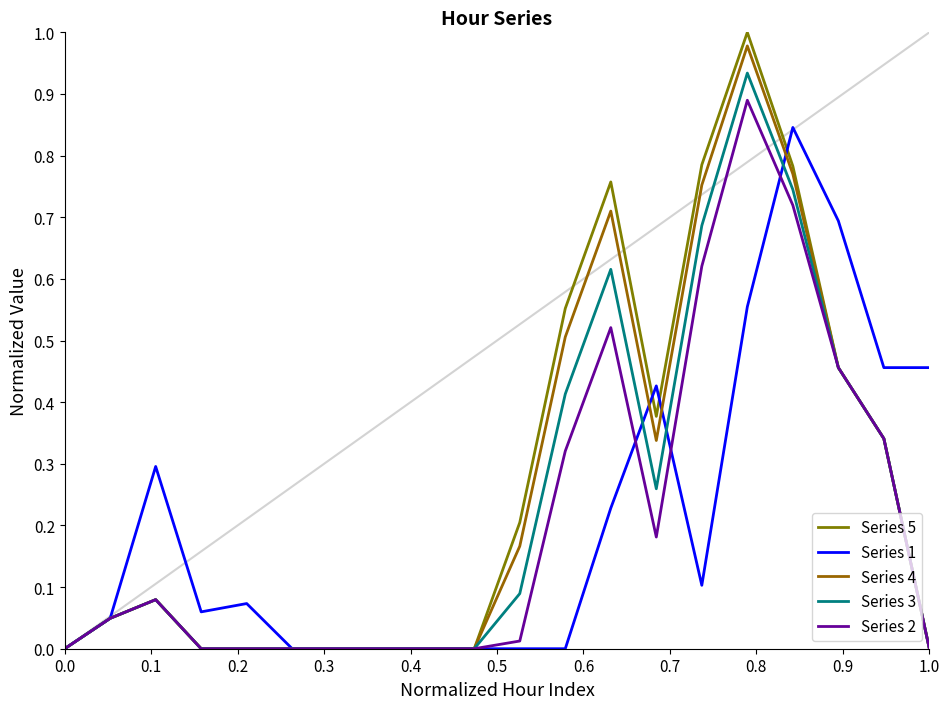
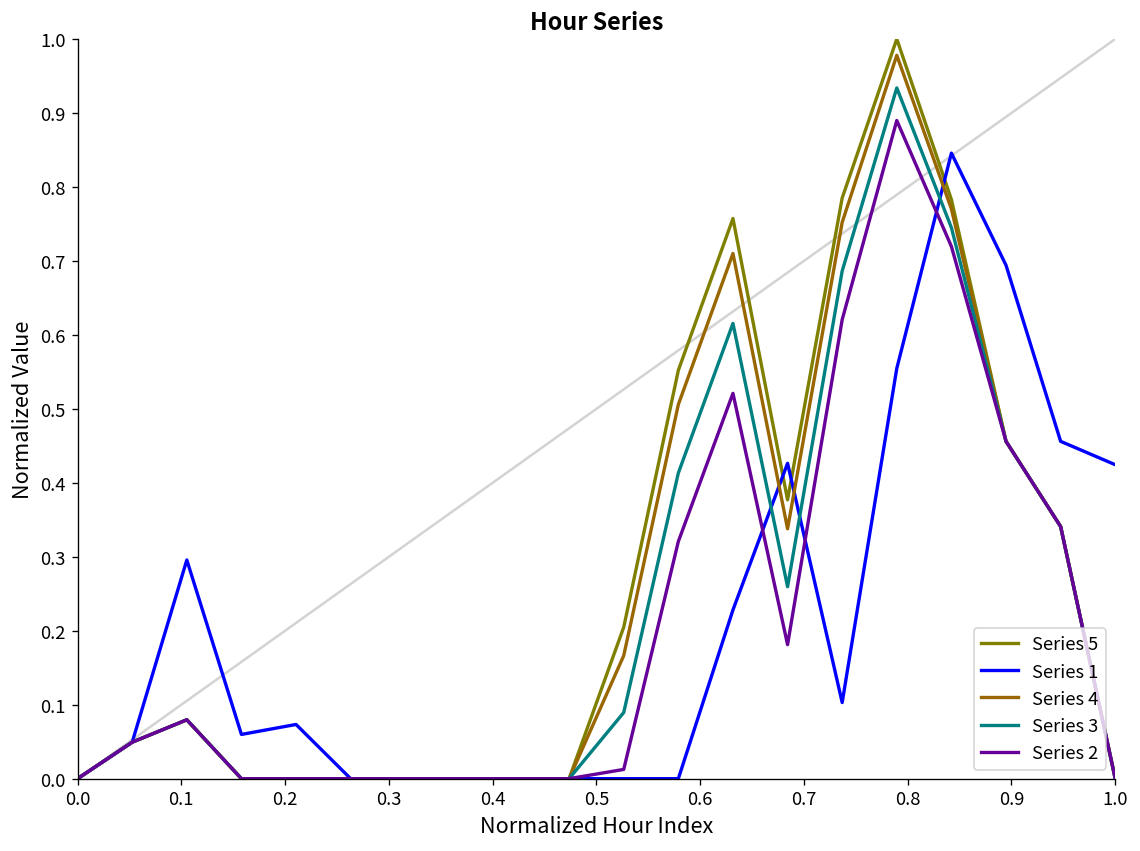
  {
    "Series 1": {
-     "1.0": 0.46
+     "1.0": 0.42
    }
  }
